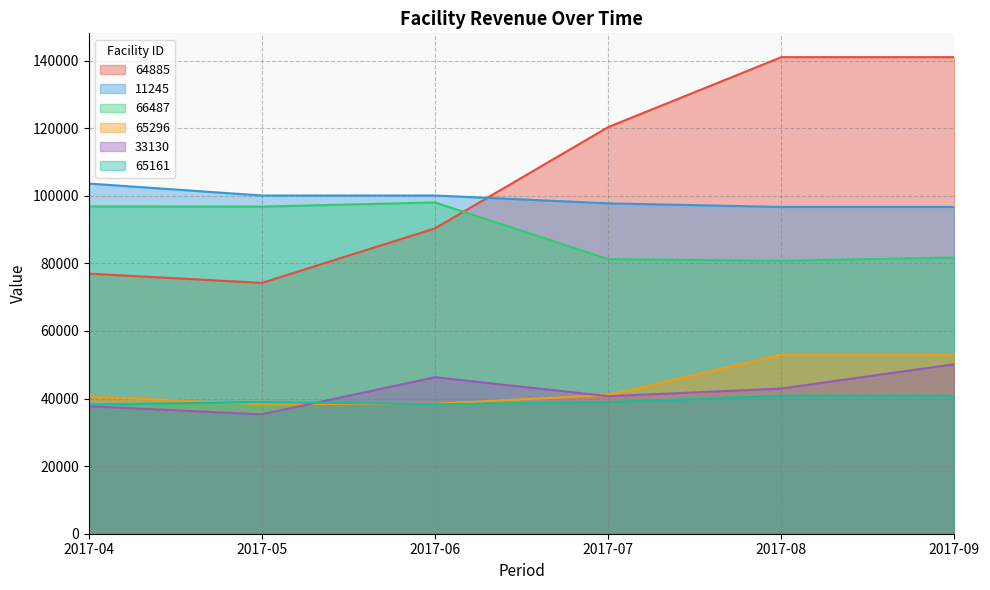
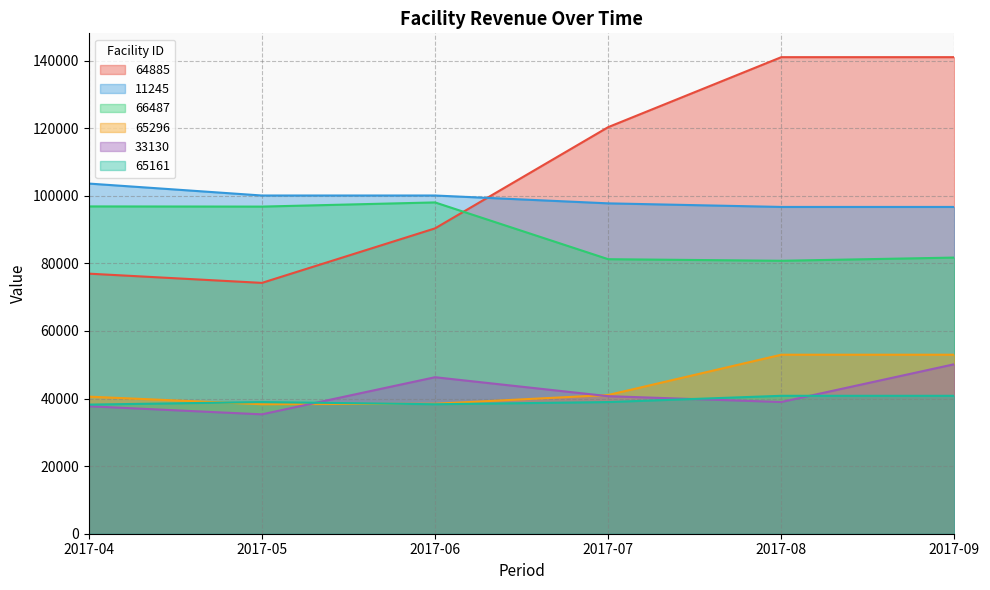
  {
    "33130": {
      "2017-05": 35000,
      "2017-06": 46000,
-     "2017-08": 43000,
+     "2017-08": 39000,
      "2017-09": 50000
    }
  }
